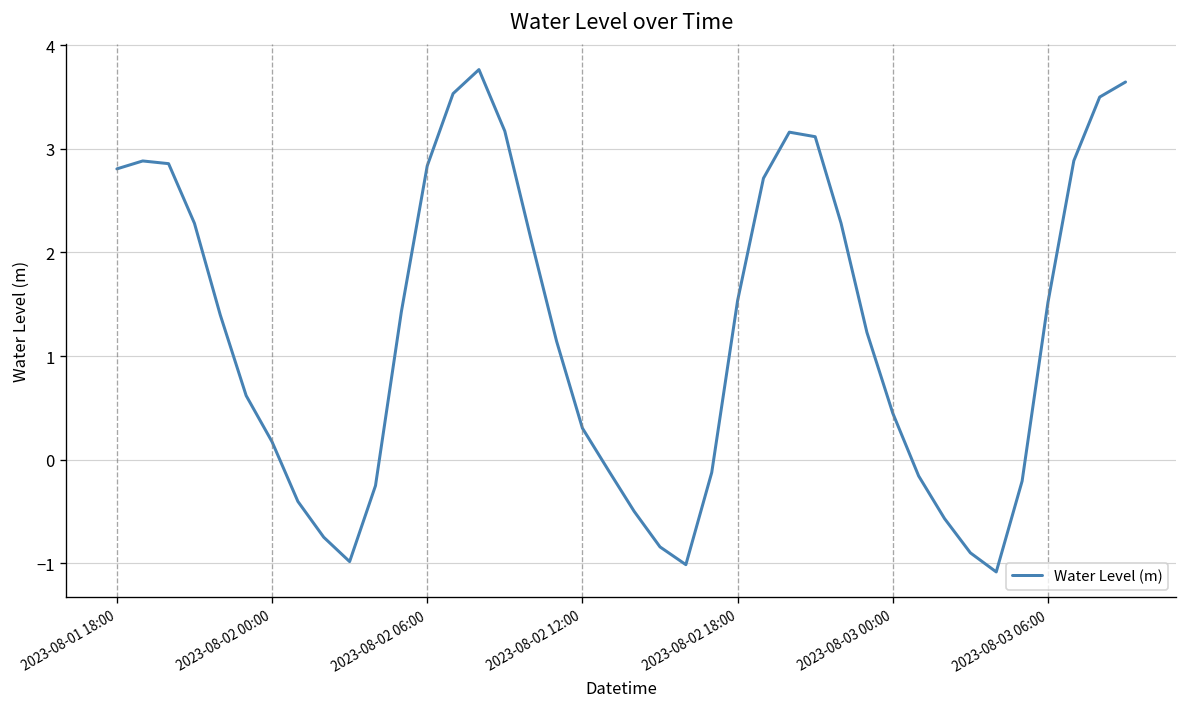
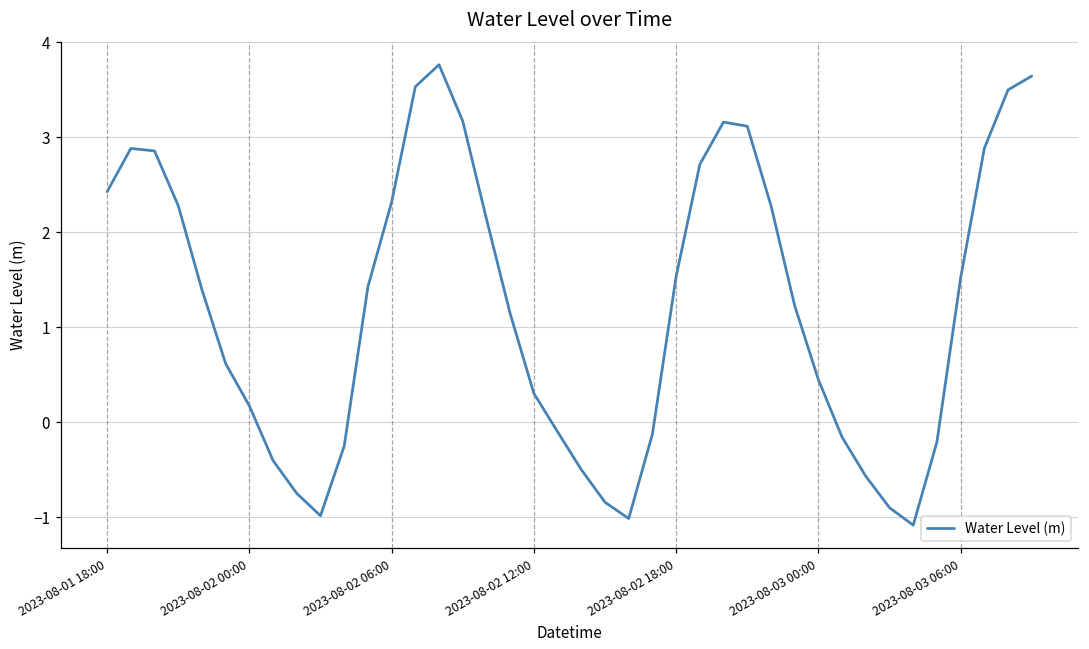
  {
-   "2023-08-01 18:00": 2.8,
+   "2023-08-01 18:00": 2.4,
    "2023-08-02 00:00": 0.2,
-   "2023-08-02 06:00": 2.8,
+   "2023-08-02 06:00": 2.3,
    "2023-08-02 12:00": 0.3,
    "2023-08-02 18:00": 1.5,
    "2023-08-03 00:00": 0.4,
    "2023-08-03 06:00": 1.5
  }
